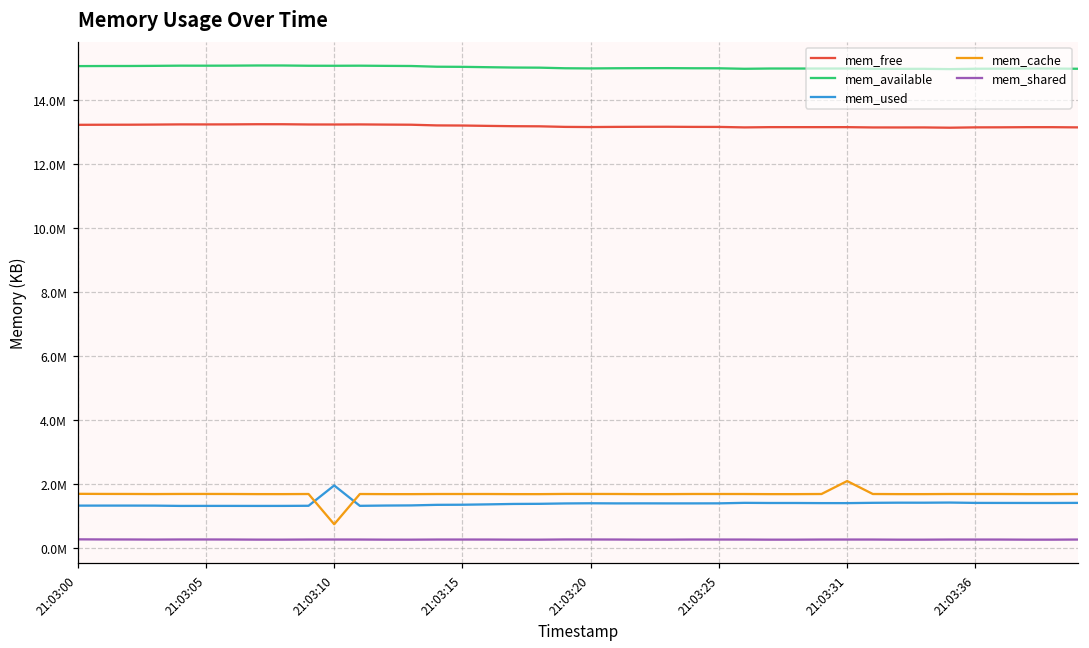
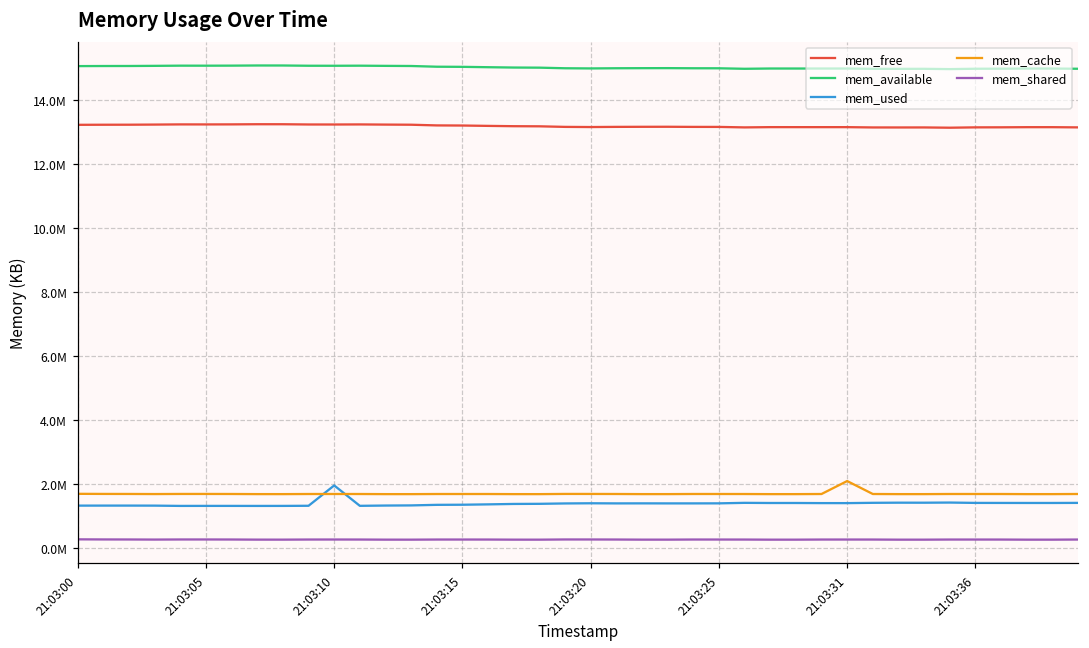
  {
    "mem_free": {
      "21:03:00": 13200000,
      "21:03:05": 13200000,
      "21:03:10": 13200000,
      "21:03:15": 13200000,
      "21:03:20": 13200000,
      "21:03:25": 13200000,
      "21:03:31": 13200000,
      "21:03:36": 13100000
    },
    "mem_available": {
      "21:03:00": 15100000,
      "21:03:05": 15100000,
      "21:03:10": 15100000,
      "21:03:15": 15000000,
      "21:03:20": 15000000,
      "21:03:25": 15000000
    },
    "mem_used": {
      "21:03:00": 1300000,
      "21:03:05": 1300000,
      "21:03:10": 1900000,
      "21:03:15": 1300000,
      "21:03:20": 1400000,
      "21:03:25": 1400000,
      "21:03:31": 1400000,
      "21:03:36": 1400000
    },
    "mem_cache": {
      "21:03:00": 1700000,
      "21:03:05": 1700000,
-     "21:03:10": 700000,
+     "21:03:10": 1700000,
      "21:03:15": 1700000,
      "21:03:20": 1700000,
      "21:03:25": 1700000,
      "21:03:31": 2100000,
      "21:03:36": 1700000
    },
    "mem_shared": {
      "21:03:00": 300000,
      "21:03:05": 300000,
      "21:03:10": 300000,
      "21:03:15": 300000,
      "21:03:20": 300000,
      "21:03:25": 300000,
      "21:03:31": 300000,
      "21:03:36": 300000
    }
  }
